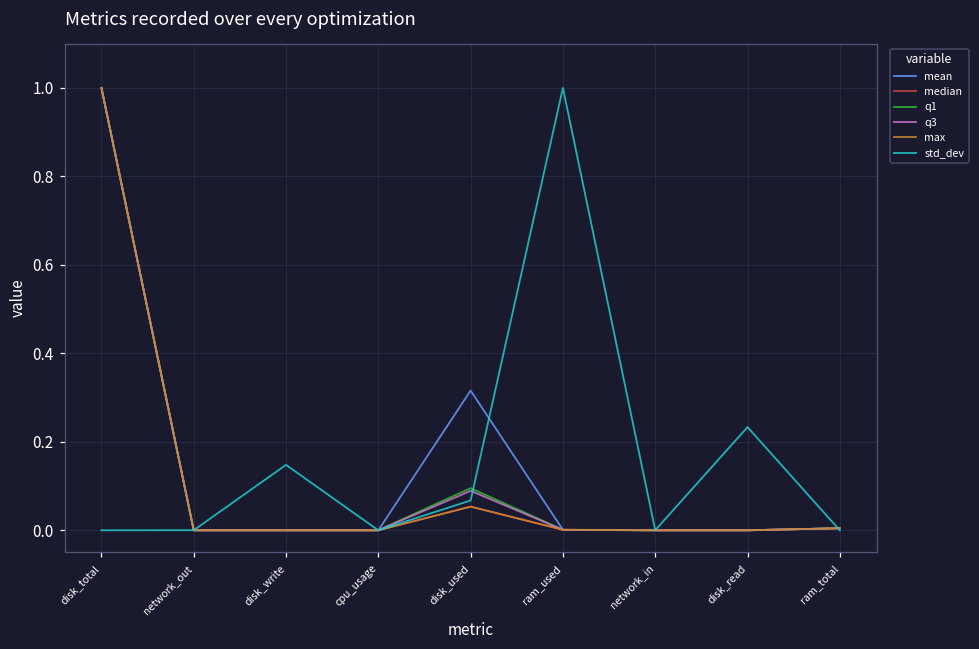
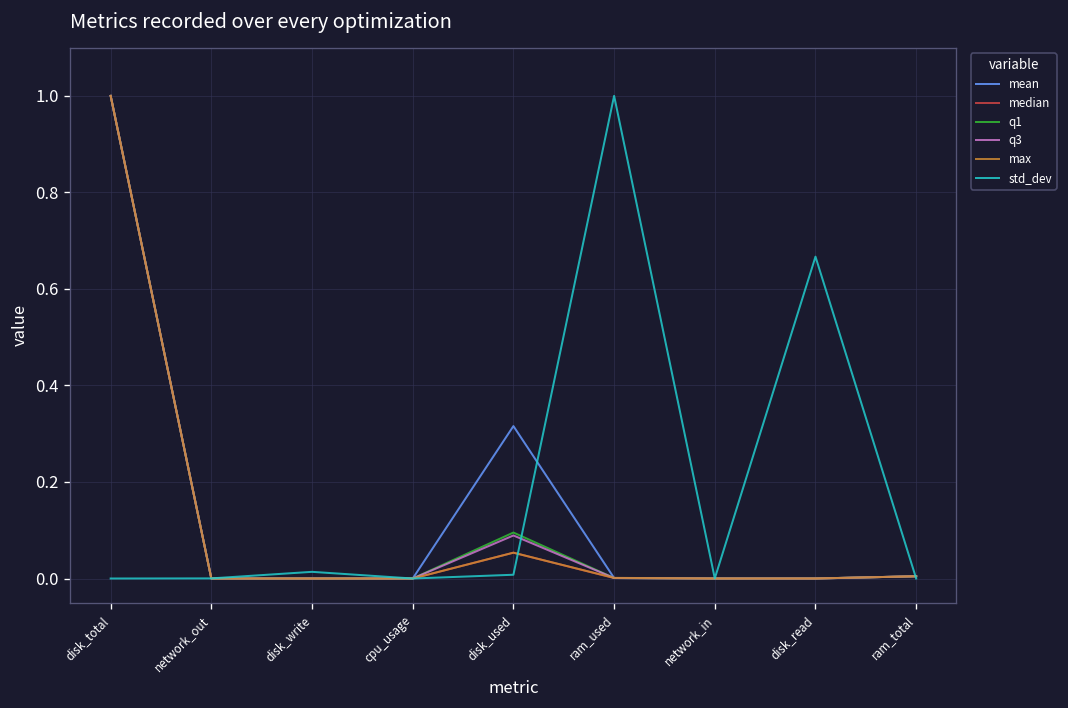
  {
    "mean": {
      "disk_used": 0.32
    },
    "max": {
      "disk_used": 0.05
    },
    "std_dev": {
      "disk_total": 0.00,
-     "disk_write": 0.15,
-     "disk_used": 0.07,
+     "disk_write": 0.01,
+     "disk_used": 0.01,
      "ram_used": 1.00,
-     "disk_read": 0.23
+     "disk_read": 0.67
    }
  }
